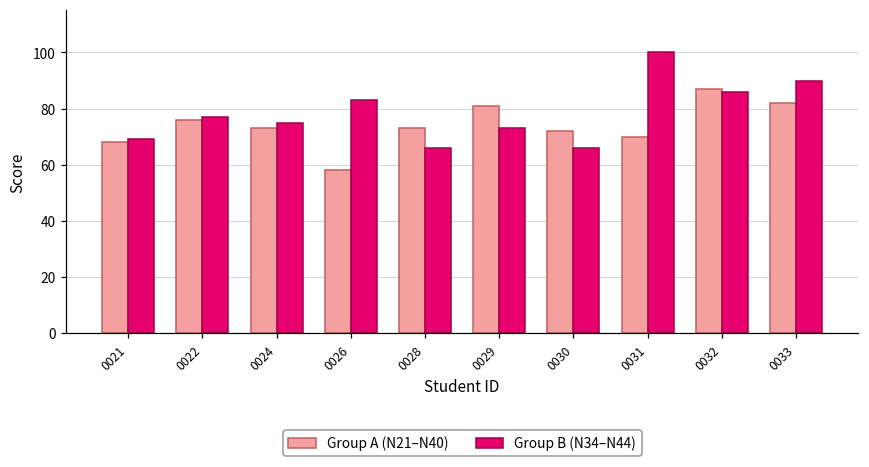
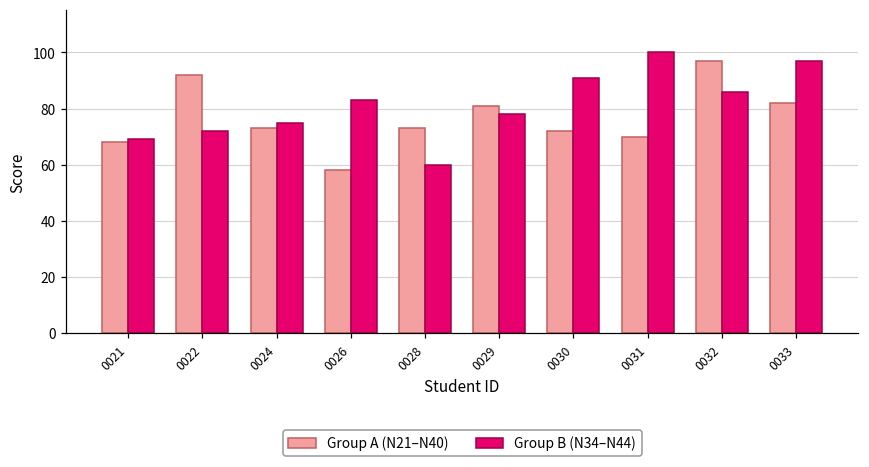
  {
    "Group A (N21–N40)": {
      "0021": 68,
-     "0022": 76,
+     "0022": 92,
      "0024": 73,
      "0026": 58,
      "0028": 73,
      "0029": 81,
      "0030": 72,
      "0031": 70,
-     "0032": 87,
+     "0032": 97,
      "0033": 82
    },
    "Group B (N34–N44)": {
      "0021": 69,
-     "0022": 77,
+     "0022": 72,
      "0024": 75,
      "0026": 83,
-     "0028": 66,
-     "0029": 73,
-     "0030": 66,
+     "0028": 60,
+     "0029": 78,
+     "0030": 91,
      "0031": 100,
      "0032": 86,
-     "0033": 90
+     "0033": 97
    }
  }
